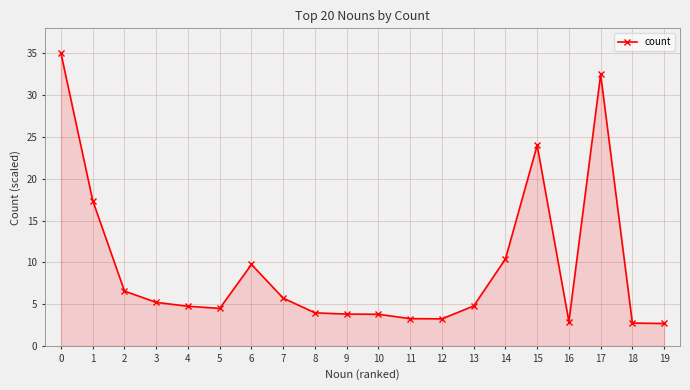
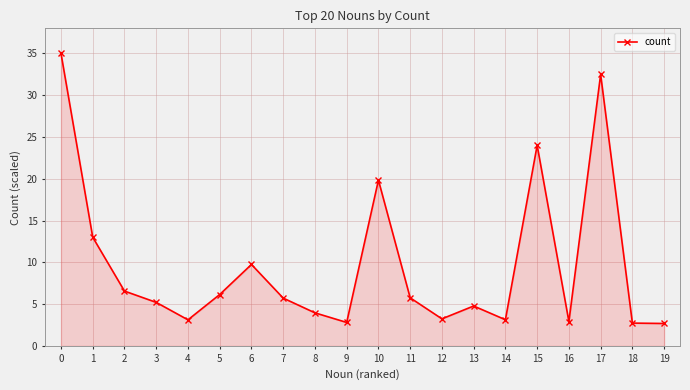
  {
    "0": 35,
-   "1": 17,
+   "1": 13,
    "2": 7,
    "3": 5,
-   "4": 5,
-   "5": 4,
+   "4": 3,
+   "5": 6,
    "6": 10,
    "7": 6,
    "8": 4,
-   "9": 4,
-   "10": 4,
-   "11": 3,
+   "9": 3,
+   "10": 20,
+   "11": 6,
    "12": 3,
    "13": 5,
-   "14": 10,
+   "14": 3,
    "15": 24,
    "16": 3,
    "17": 32,
    "18": 3,
    "19": 3
  }
